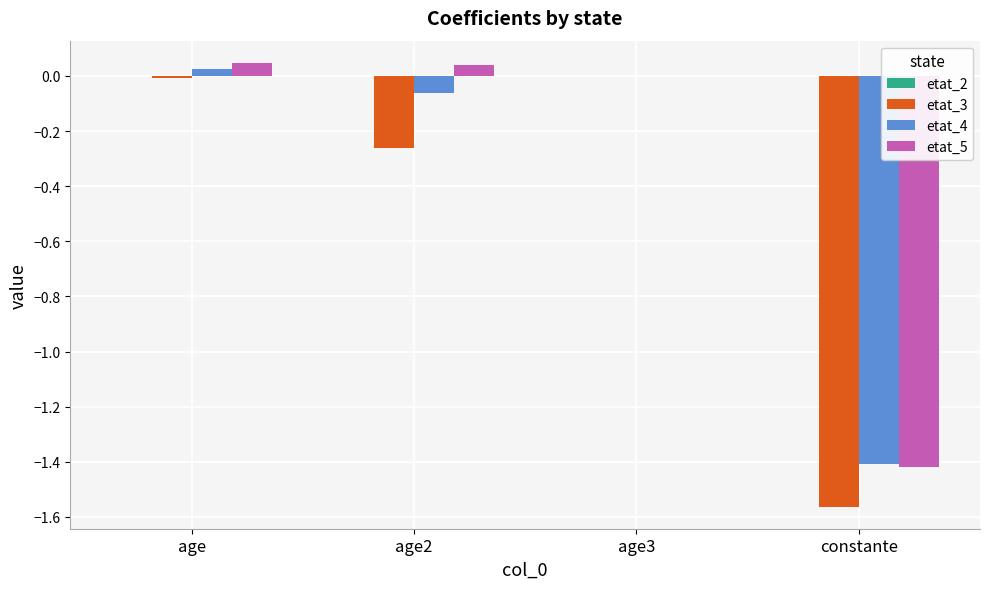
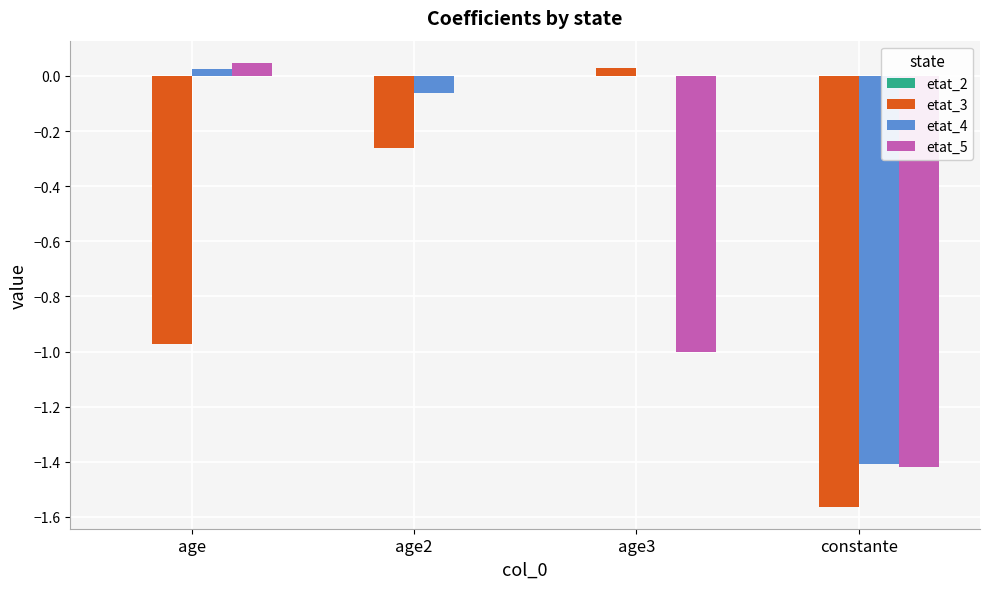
  {
    "etat_2": {
      "age": 0.00,
      "age2": 0.00,
      "age3": 0.00,
      "constante": 0.00
    },
    "etat_3": {
-     "age": -0.01,
+     "age": -0.97,
      "age2": -0.26,
-     "age3": 0.00,
+     "age3": 0.03,
      "constante": -1.56
    },
    "etat_4": {
      "age": 0.03,
      "age2": -0.06,
      "constante": -1.41
    },
    "etat_5": {
      "age": 0.05,
-     "age2": 0.04,
-     "age3": 0,
+     "age2": 0.00,
+     "age3": -1,
      "constante": -1.42
    }
  }
